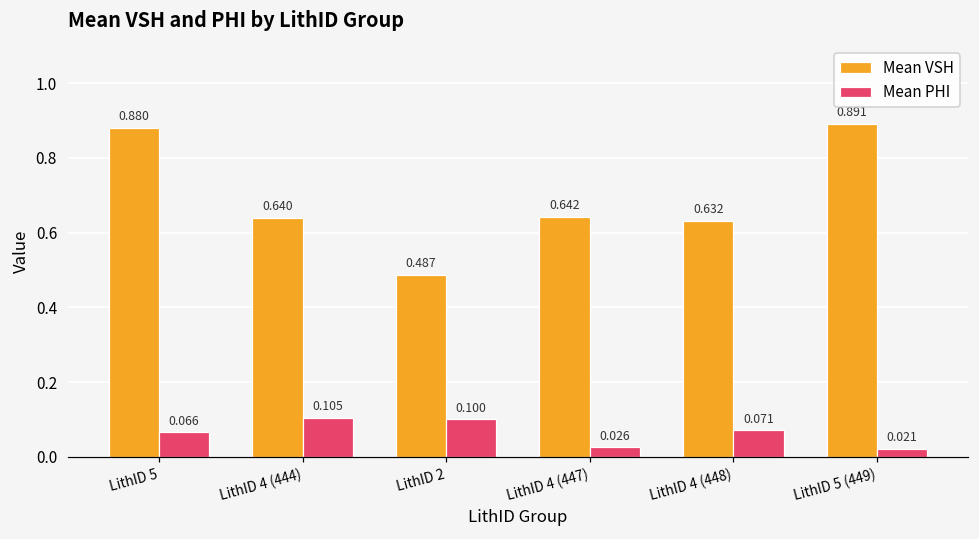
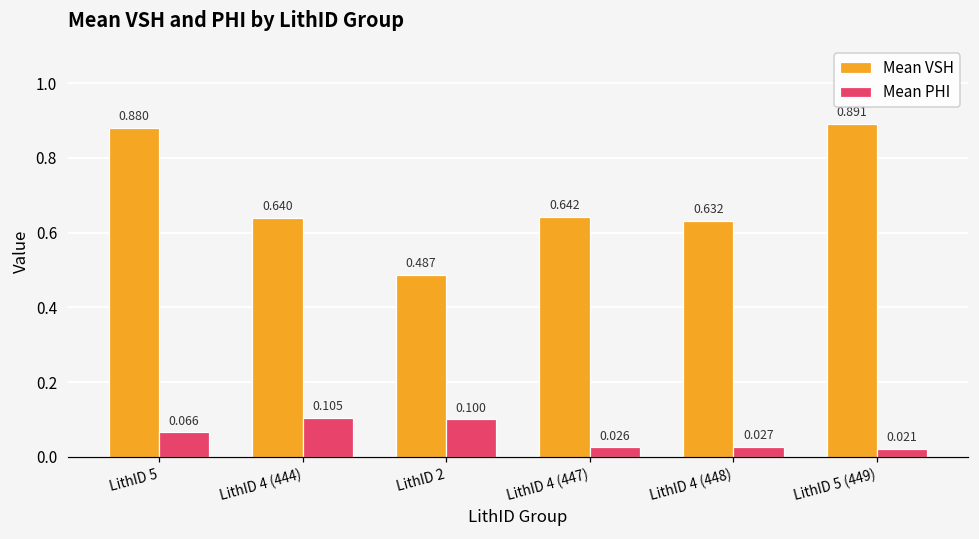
  {
    "Mean VSH": {
      "LithID 5": 0.880,
      "LithID 4 (444)": 0.640,
      "LithID 2": 0.487,
      "LithID 4 (447)": 0.642,
      "LithID 4 (448)": 0.632,
      "LithID 5 (449)": 0.891
    },
    "Mean PHI": {
      "LithID 5": 0.066,
      "LithID 4 (444)": 0.105,
      "LithID 2": 0.100,
      "LithID 4 (447)": 0.026,
-     "LithID 4 (448)": 0.071,
+     "LithID 4 (448)": 0.027,
      "LithID 5 (449)": 0.021
    }
  }
